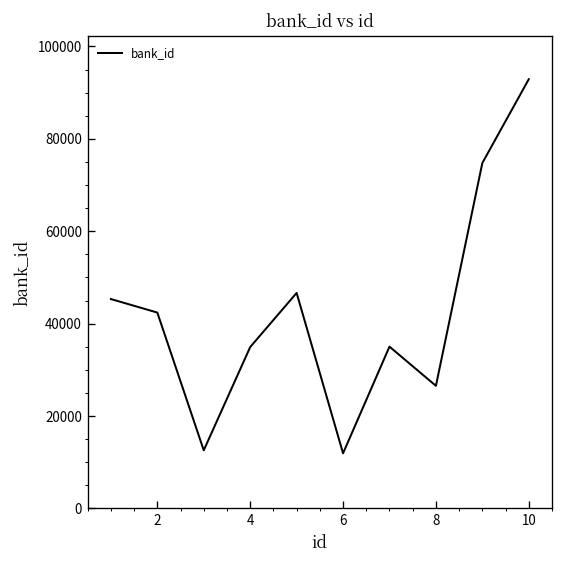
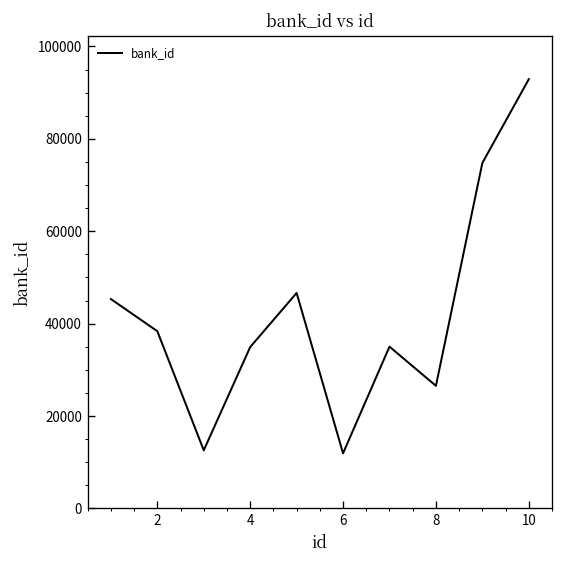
  {
-   "2": 42000,
+   "2": 38000,
    "4": 35000,
    "6": 12000,
    "8": 27000,
    "10": 93000
  }
